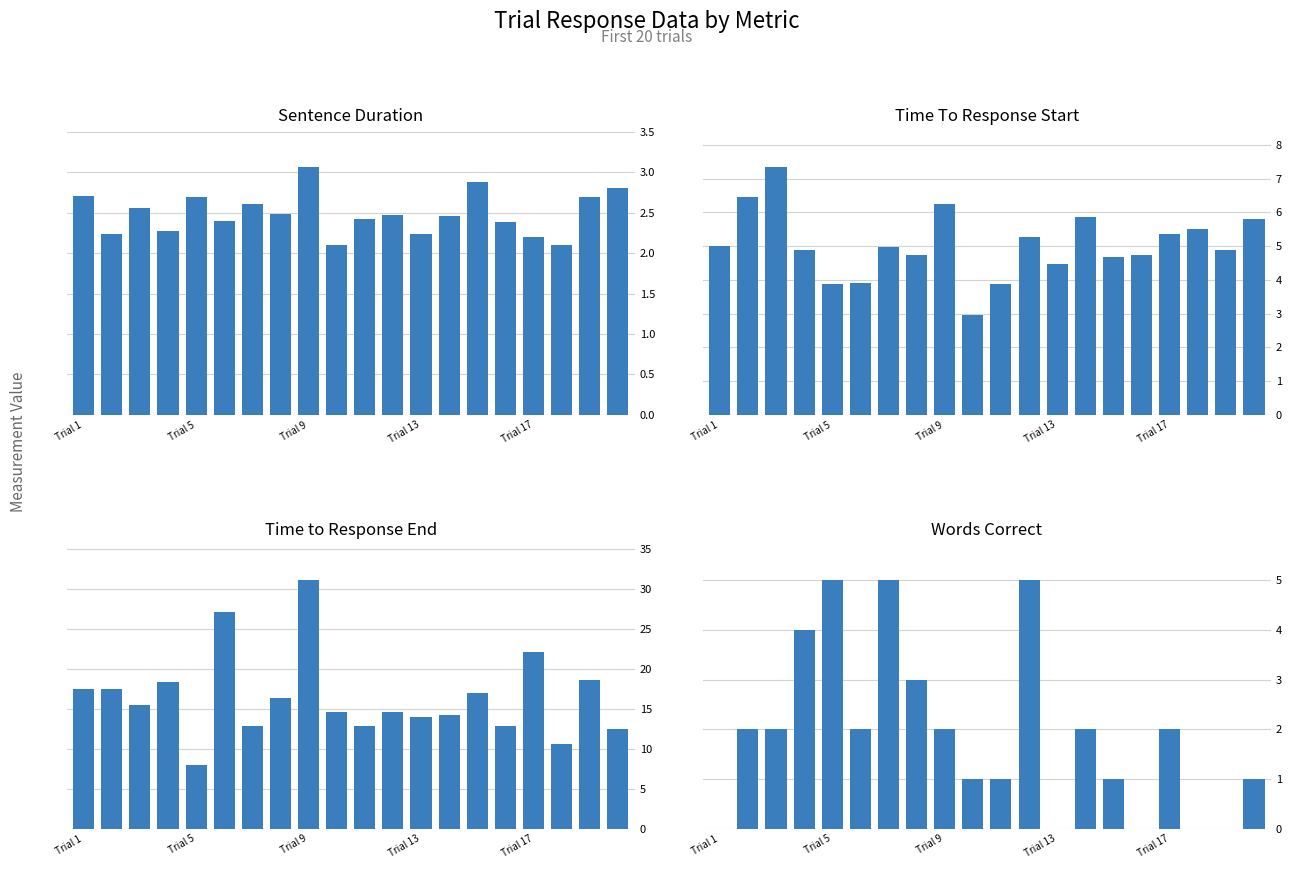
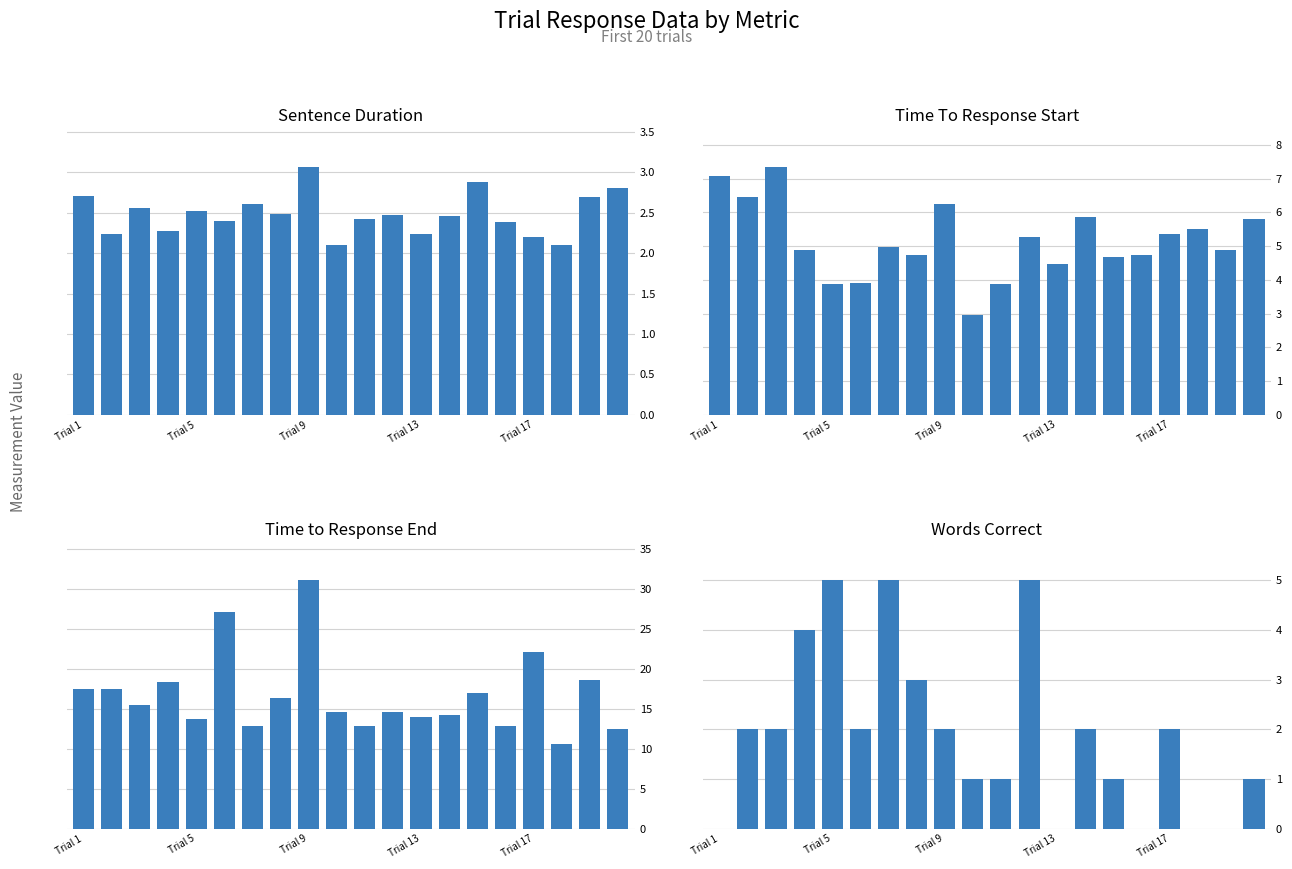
  {
    "Sentence Duration": {
      "Trial 1": 2.7,
-     "Trial 5": 2.7,
+     "Trial 5": 2.5,
      "Trial 9": 3.1,
      "Trial 13": 2.2,
      "Trial 17": 2.2
    },
    "Time To Response Start": {
-     "Trial 1": 5.0,
+     "Trial 1": 7.1,
      "Trial 5": 3.9,
      "Trial 9": 6.3,
      "Trial 13": 4.5,
      "Trial 17": 5.4
    },
    "Time to Response End": {
      "Trial 1": 17,
-     "Trial 5": 8,
+     "Trial 5": 14,
      "Trial 9": 31,
      "Trial 13": 14,
      "Trial 17": 22
    },
    "Words Correct": {
      "Trial 1": 0.0,
      "Trial 5": 5.0,
      "Trial 9": 2.0,
      "Trial 13": 0.0,
      "Trial 17": 2.0
    }
  }
